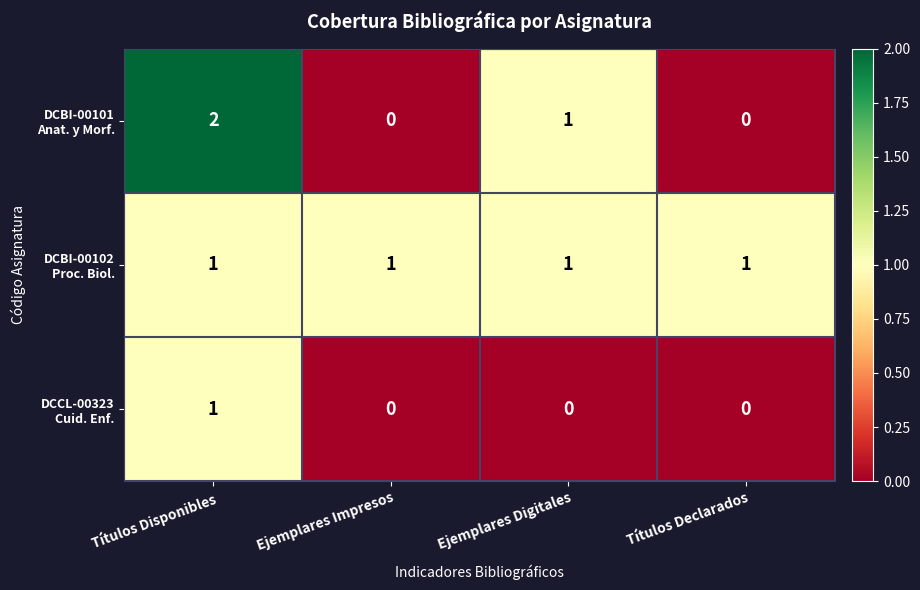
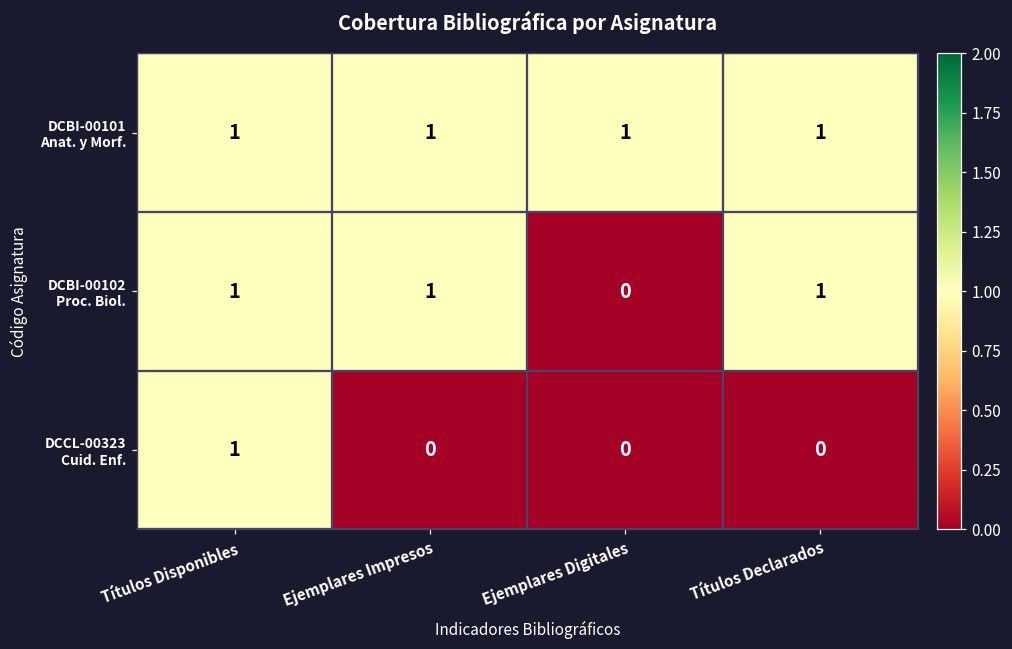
  {
    "DCBI-00101 Anat. y Morf.": {
-     "Títulos Disponibles": 2,
-     "Ejemplares Impresos": 0,
+     "Títulos Disponibles": 1,
+     "Ejemplares Impresos": 1,
      "Ejemplares Digitales": 1,
-     "Títulos Declarados": 0
+     "Títulos Declarados": 1
    },
    "DCBI-00102 Proc. Biol.": {
      "Títulos Disponibles": 1,
      "Ejemplares Impresos": 1,
-     "Ejemplares Digitales": 1,
+     "Ejemplares Digitales": 0,
      "Títulos Declarados": 1
    },
    "DCCL-00323 Cuid. Enf.": {
      "Títulos Disponibles": 1,
      "Ejemplares Impresos": 0,
      "Ejemplares Digitales": 0,
      "Títulos Declarados": 0
    }
  }
